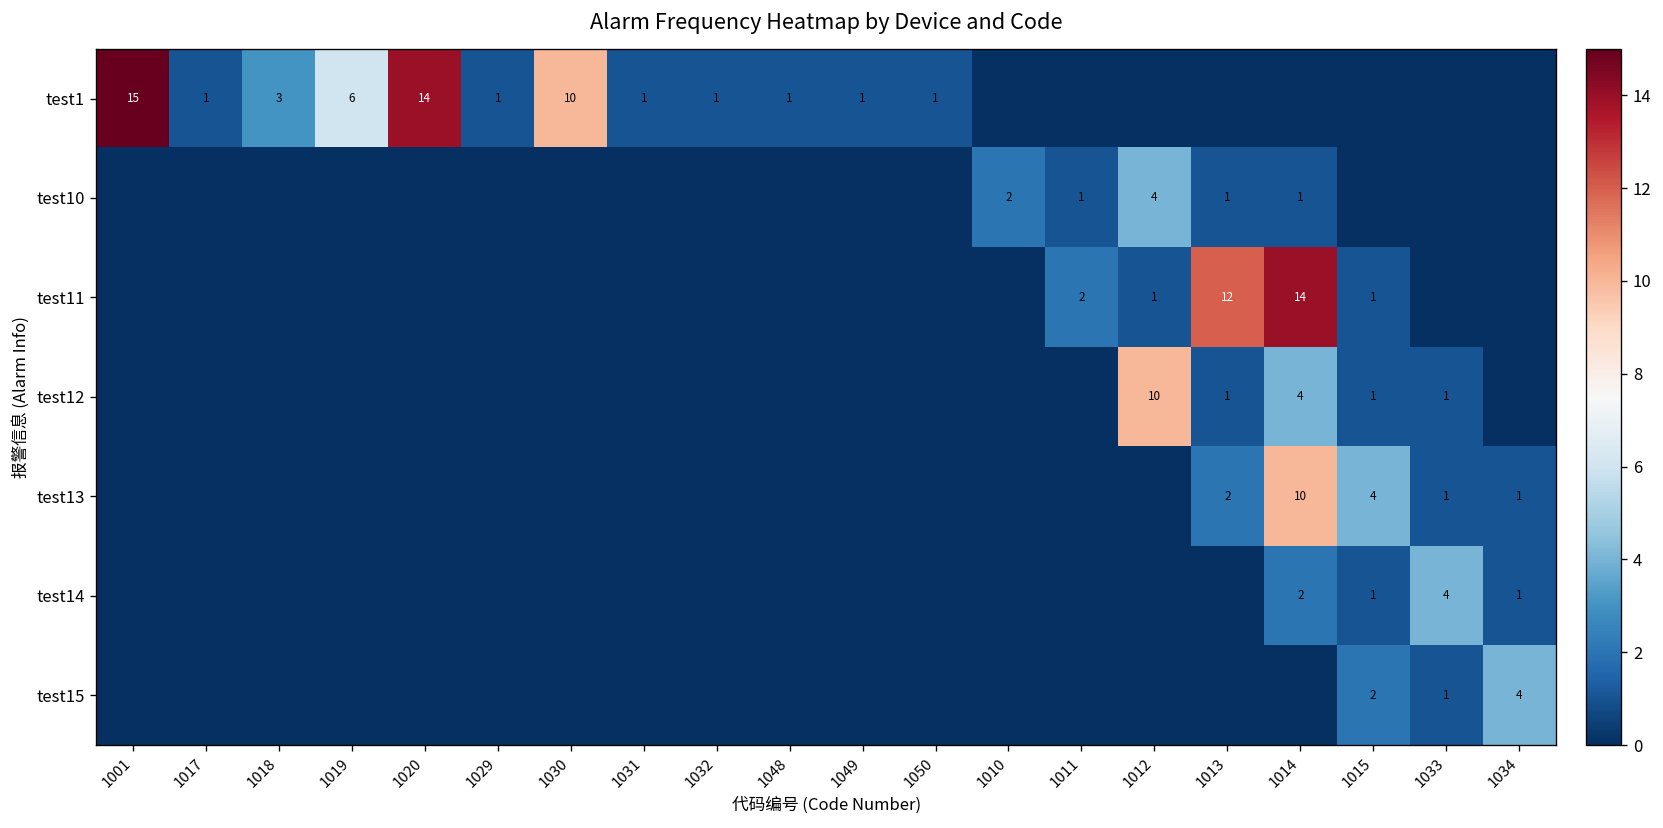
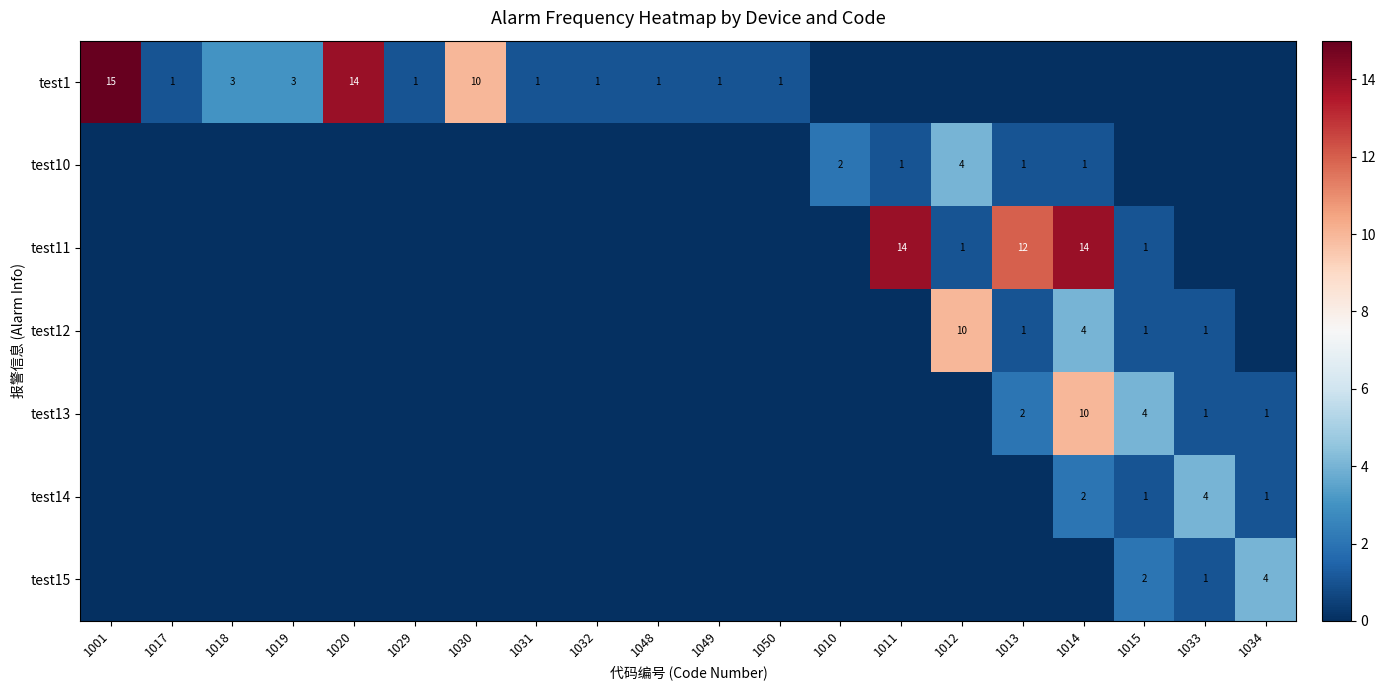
  {
    "test1": {
      "1001": 15,
      "1017": 1,
      "1018": 3,
-     "1019": 6,
+     "1019": 3,
      "1020": 14,
      "1029": 1,
      "1030": 10,
      "1031": 1,
      "1032": 1,
      "1048": 1,
      "1049": 1,
      "1050": 1
    },
    "test10": {
      "1010": 2,
      "1011": 1,
      "1012": 4,
      "1013": 1,
      "1014": 1
    },
    "test11": {
-     "1011": 2,
+     "1011": 14,
      "1012": 1,
      "1013": 12,
      "1014": 14,
      "1015": 1
    },
    "test12": {
      "1012": 10,
      "1013": 1,
      "1014": 4,
      "1015": 1,
      "1033": 1
    },
    "test13": {
      "1013": 2,
      "1014": 10,
      "1015": 4,
      "1033": 1,
      "1034": 1
    },
    "test14": {
      "1014": 2,
      "1015": 1,
      "1033": 4,
      "1034": 1
    },
    "test15": {
      "1015": 2,
      "1033": 1,
      "1034": 4
    }
  }
